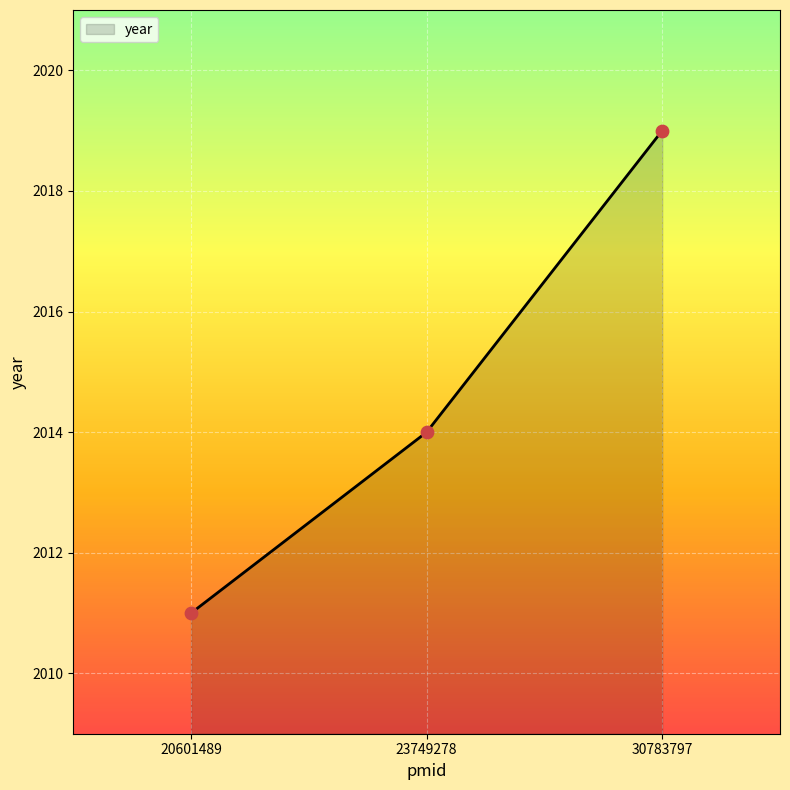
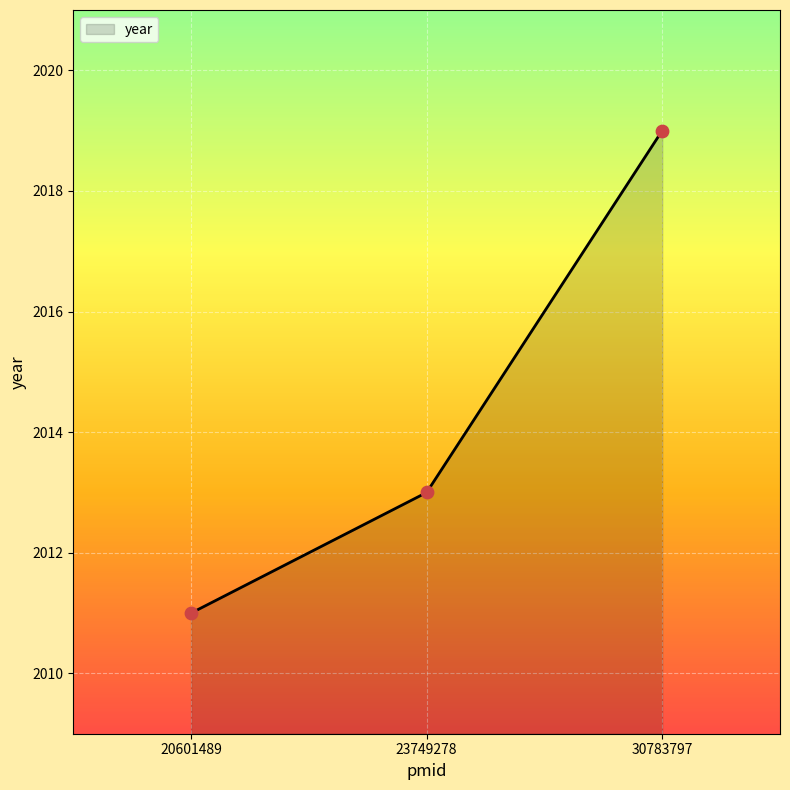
  {
    "20601489": 2011,
-   "23749278": 2014,
+   "23749278": 2013,
    "30783797": 2019
  }
